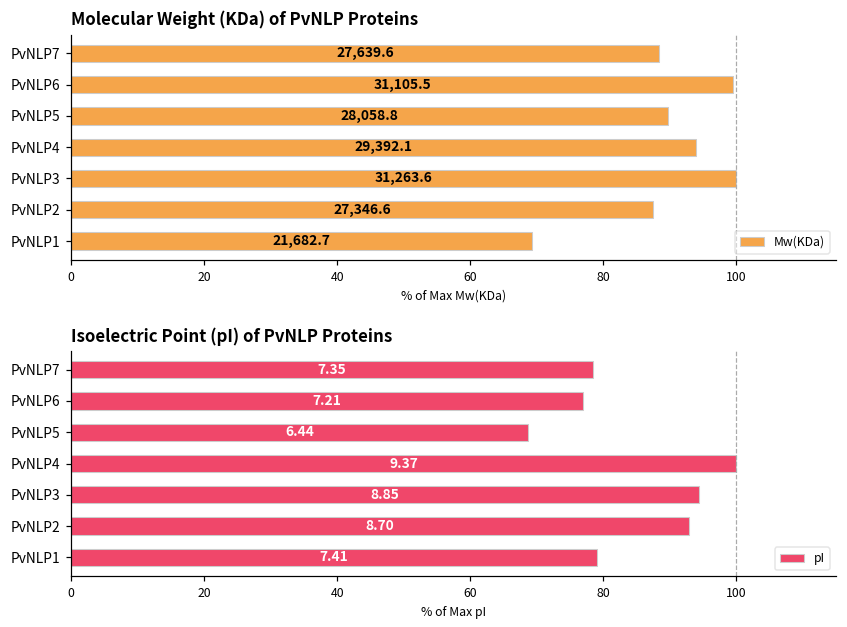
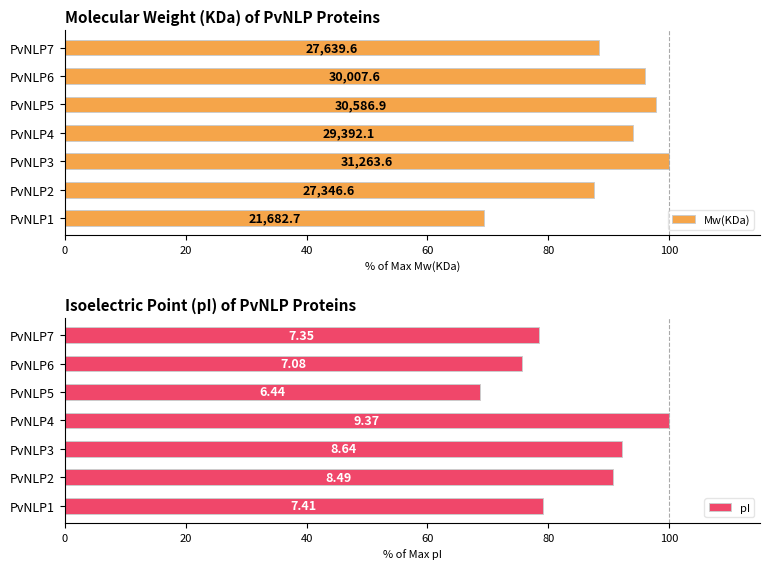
  {
    "Molecular Weight (KDa) of PvNLP Proteins": {
-     "PvNLP6": "31,105.5",
-     "PvNLP5": "28,058.8"
+     "PvNLP6": "30,007.6",
+     "PvNLP5": "30,586.9"
    },
    "Isoelectric Point (pI) of PvNLP Proteins": {
-     "PvNLP6": "7.21",
-     "PvNLP3": "8.85",
-     "PvNLP2": "8.70"
+     "PvNLP6": "7.08",
+     "PvNLP3": "8.64",
+     "PvNLP2": "8.49"
    }
  }
